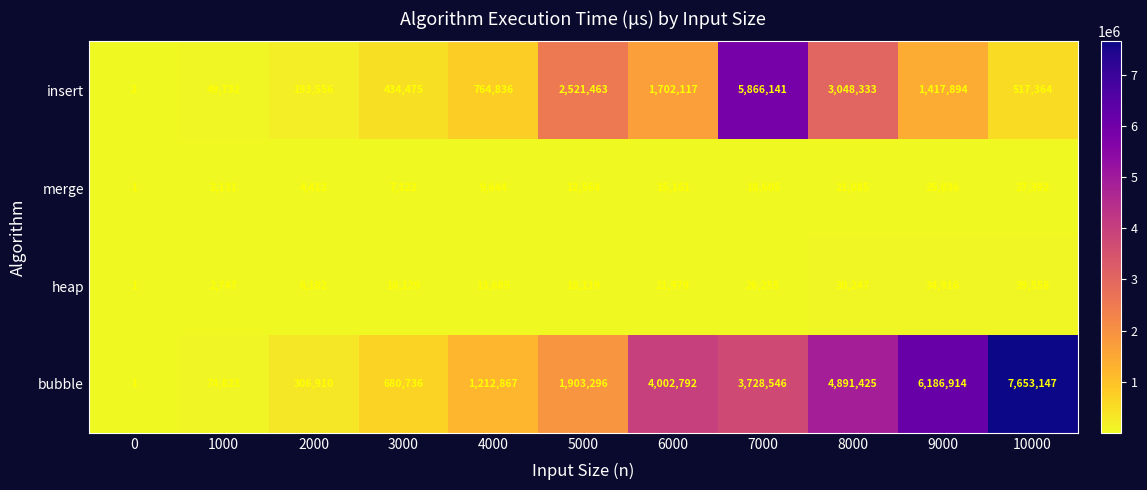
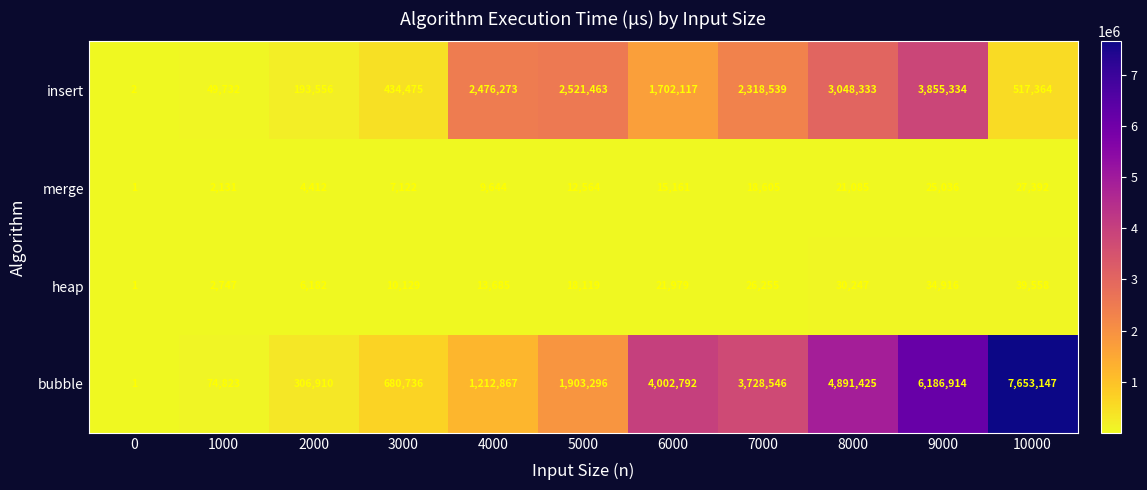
  {
    "insert": {
-     "4000": "764,836",
+     "4000": "2,476,273",
      "5000": "2,521,463",
      "6000": "1,702,117",
-     "7000": "5,866,141",
+     "7000": "2,318,539",
      "8000": "3,048,333",
-     "9000": "1,417,894"
+     "9000": "3,855,334"
    },
    "bubble": {
      "4000": "1,212,867",
      "5000": "1,903,296",
      "6000": "4,002,792",
      "7000": "3,728,546",
      "8000": "4,891,425",
      "9000": "6,186,914",
      "10000": "7,653,147"
    }
  }
